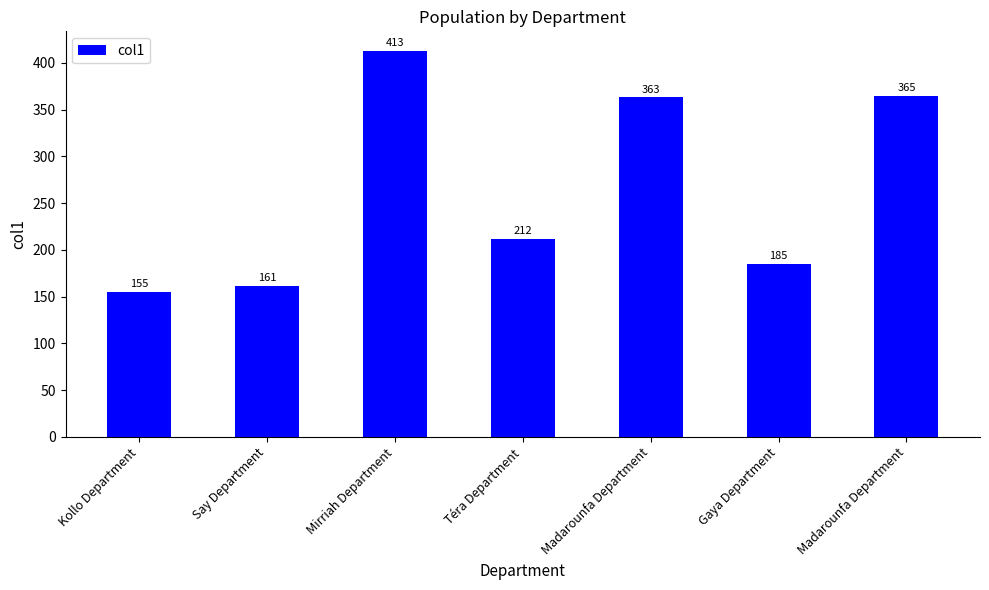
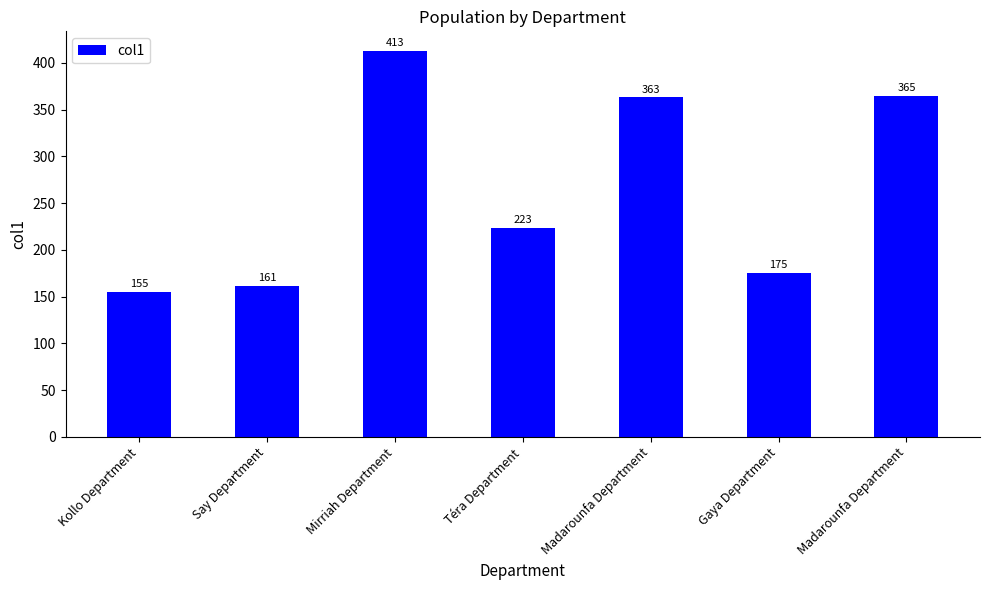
  {
    "Kollo Department": 155,
    "Say Department": 161,
    "Mirriah Department": 413,
-   "Téra Department": 212,
-   "Gaya Department": 185
+   "Téra Department": 223,
+   "Gaya Department": 175
  }
